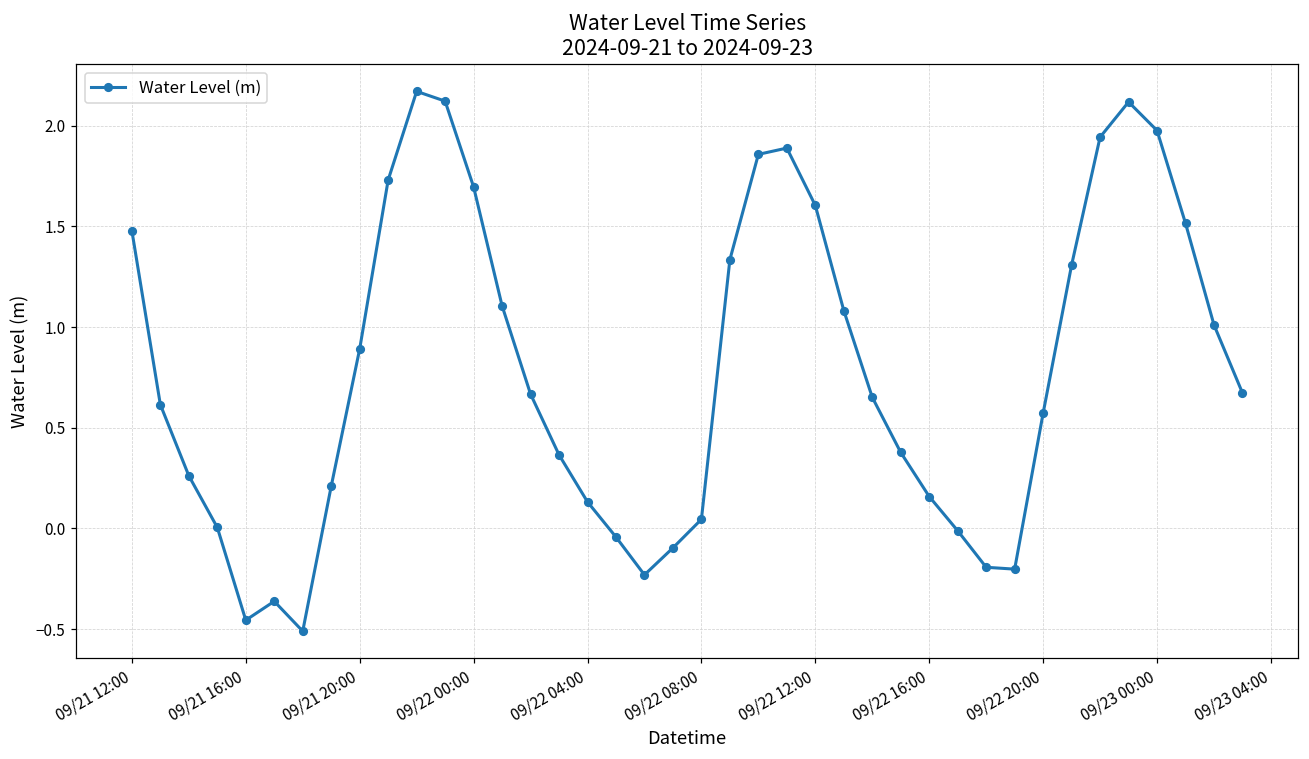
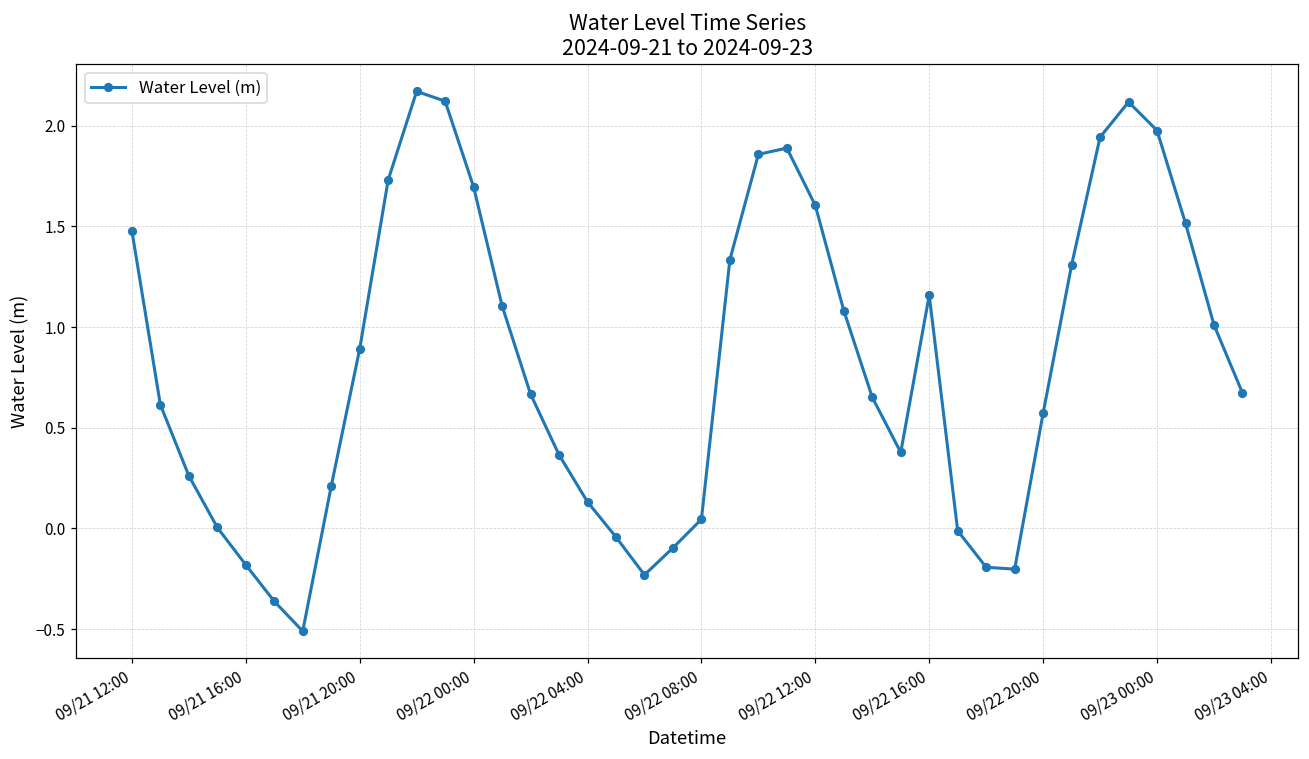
  {
    "09/21 12:00": 1.48,
-   "09/21 16:00": -0.46,
+   "09/21 16:00": -0.18,
    "09/21 20:00": 0.89,
    "09/22 00:00": 1.70,
    "09/22 04:00": 0.13,
    "09/22 08:00": 0.05,
    "09/22 12:00": 1.60,
-   "09/22 16:00": 0.16,
+   "09/22 16:00": 1.16,
    "09/22 20:00": 0.57,
    "09/23 00:00": 1.98
  }
